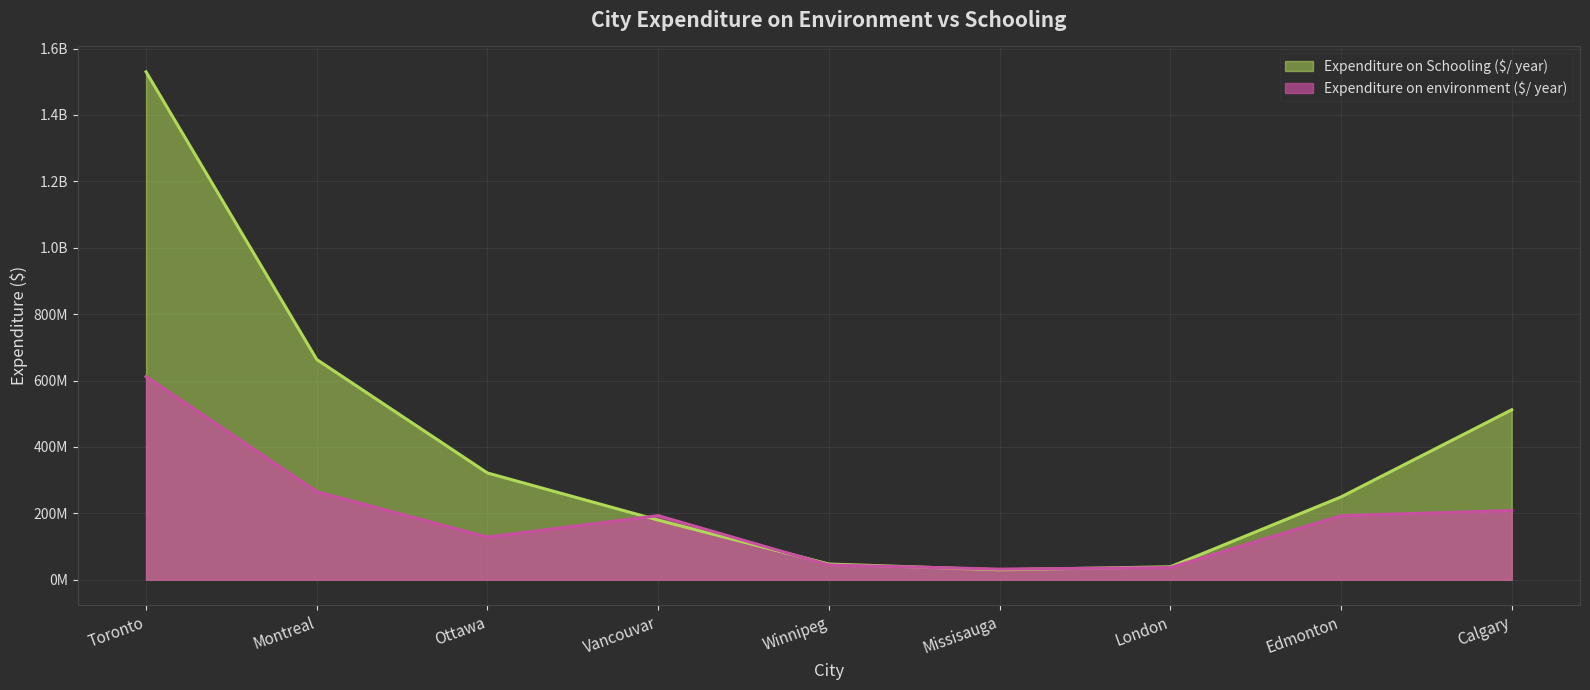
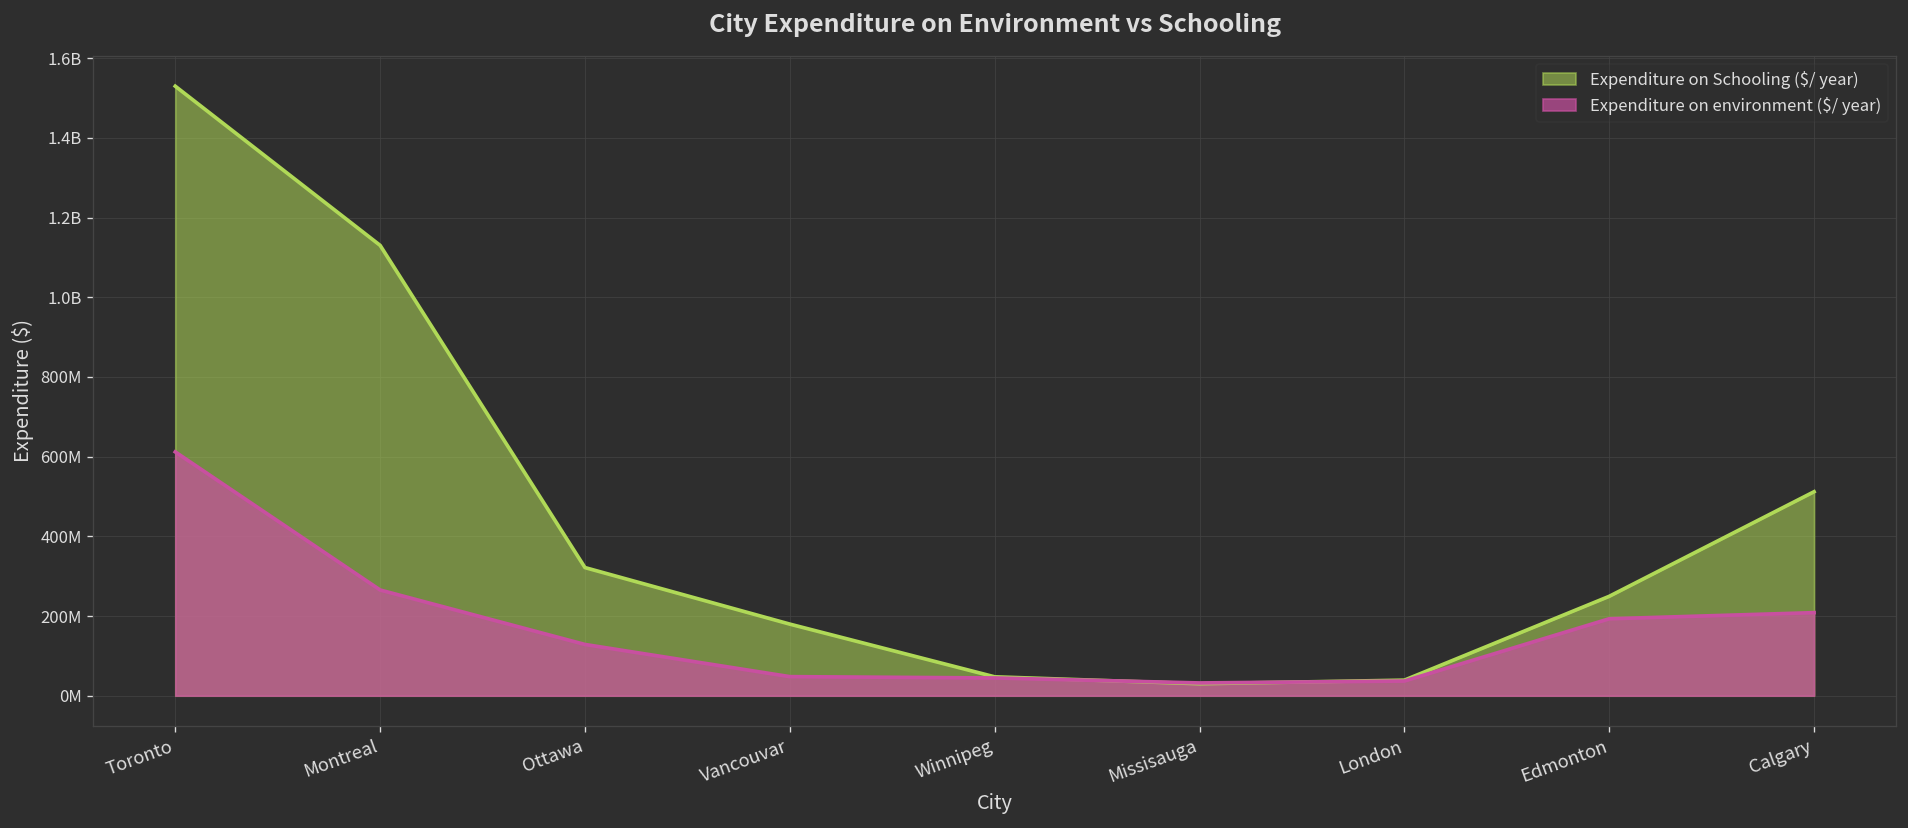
  {
    "Expenditure on Schooling ($/ year)": {
      "Toronto": 1530000000,
-     "Montreal": 660000000,
+     "Montreal": 1130000000,
      "Ottawa": 320000000,
      "Vancouvar": 180000000,
      "Edmonton": 250000000,
      "Calgary": 510000000
    },
    "Expenditure on environment ($/ year)": {
      "Toronto": 610000000,
      "Montreal": 270000000,
      "Ottawa": 130000000,
-     "Vancouvar": 190000000,
+     "Vancouvar": 50000000,
      "Edmonton": 190000000,
      "Calgary": 210000000
    }
  }
